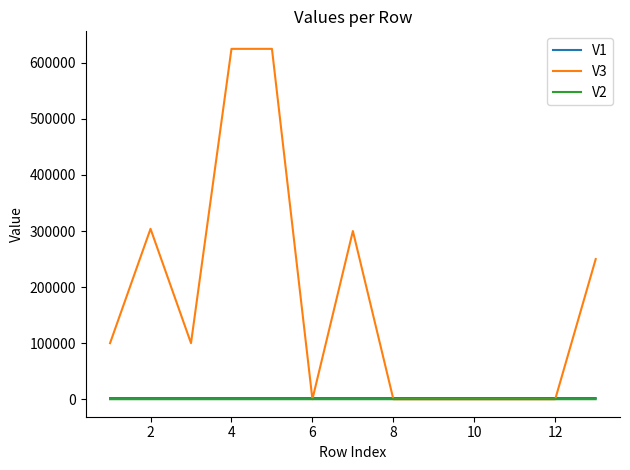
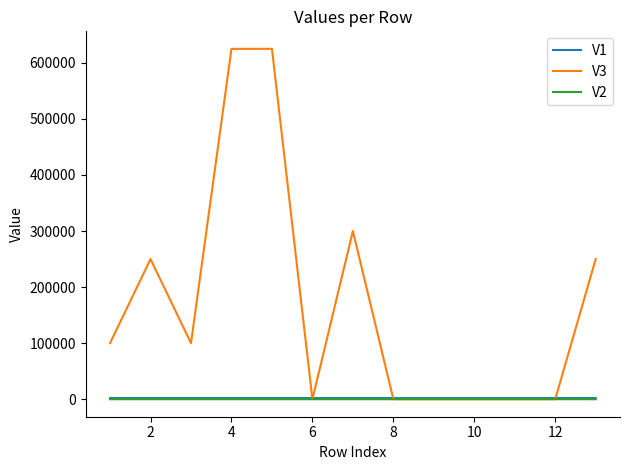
  {
    "V3": {
-     "2": 300000,
+     "2": 250000,
      "4": 630000
    }
  }
